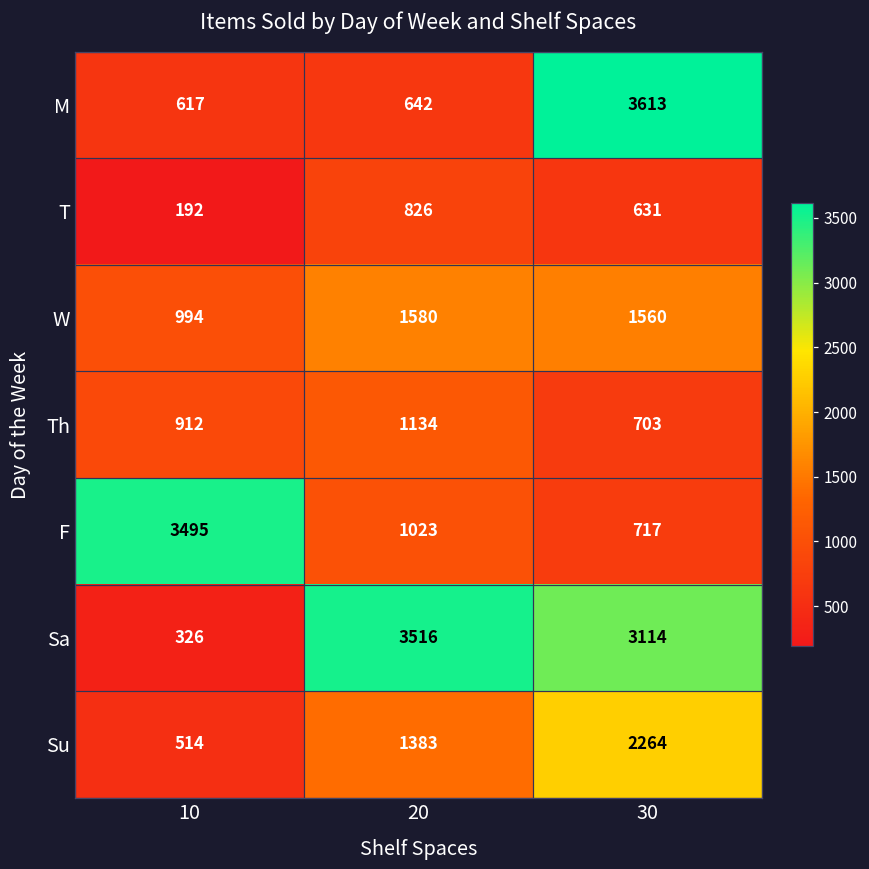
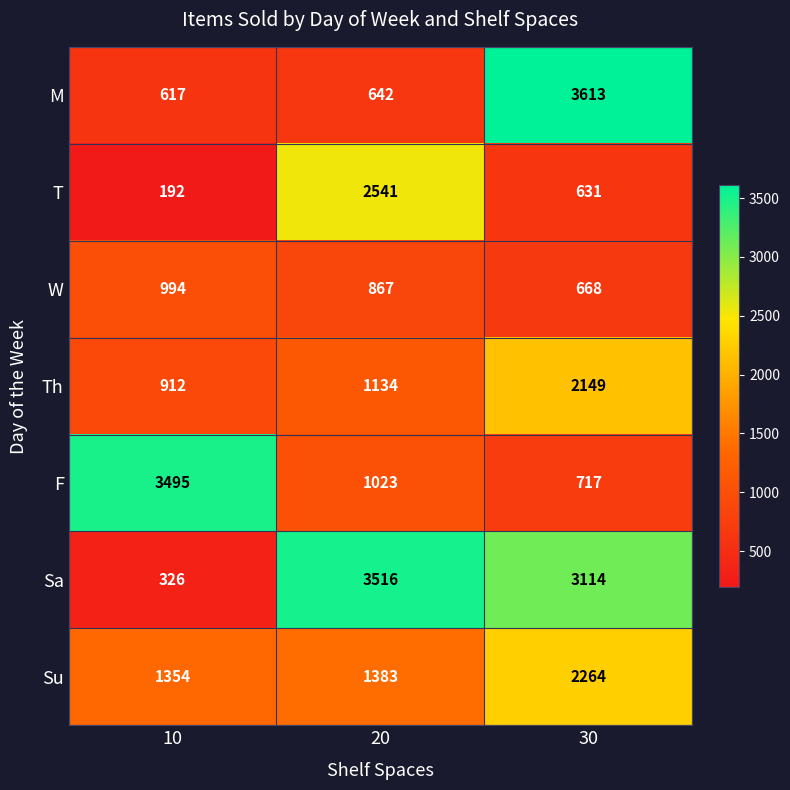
  {
    "M": {
      "10": 617,
      "20": 642,
      "30": 3613
    },
    "T": {
      "10": 192,
-     "20": 826,
+     "20": 2541,
      "30": 631
    },
    "W": {
      "10": 994,
-     "20": 1580,
-     "30": 1560
+     "20": 867,
+     "30": 668
    },
    "Th": {
      "10": 912,
      "20": 1134,
-     "30": 703
+     "30": 2149
    },
    "F": {
      "10": 3495,
      "20": 1023,
      "30": 717
    },
    "Sa": {
      "10": 326,
      "20": 3516,
      "30": 3114
    },
    "Su": {
-     "10": 514,
+     "10": 1354,
      "20": 1383,
      "30": 2264
    }
  }
